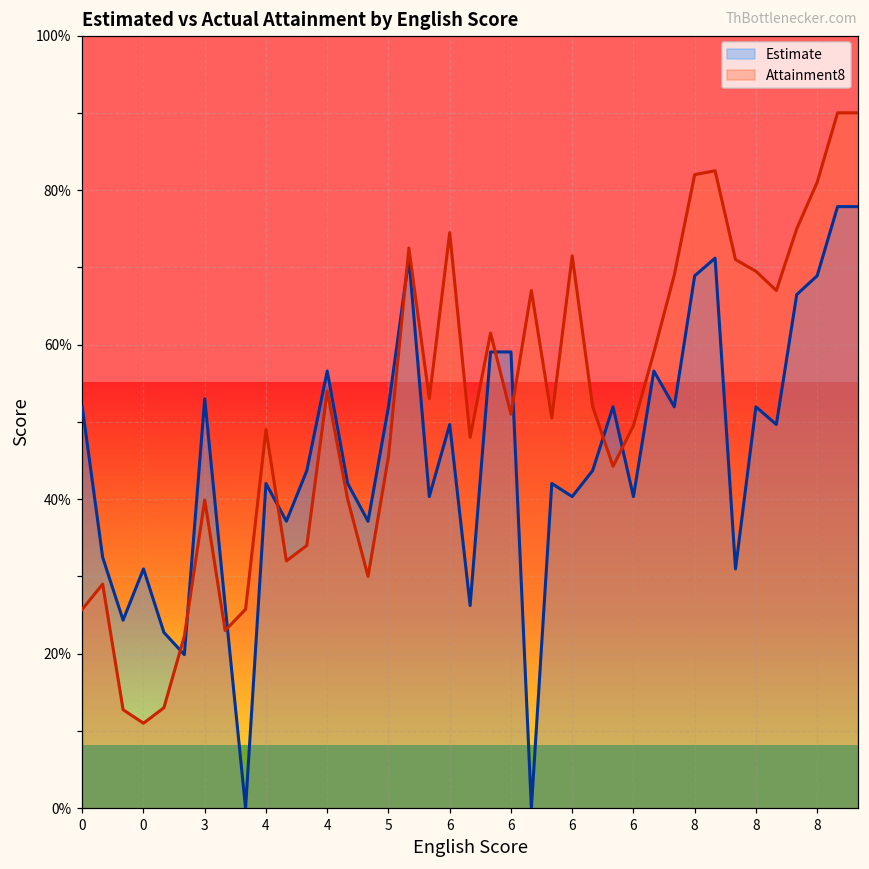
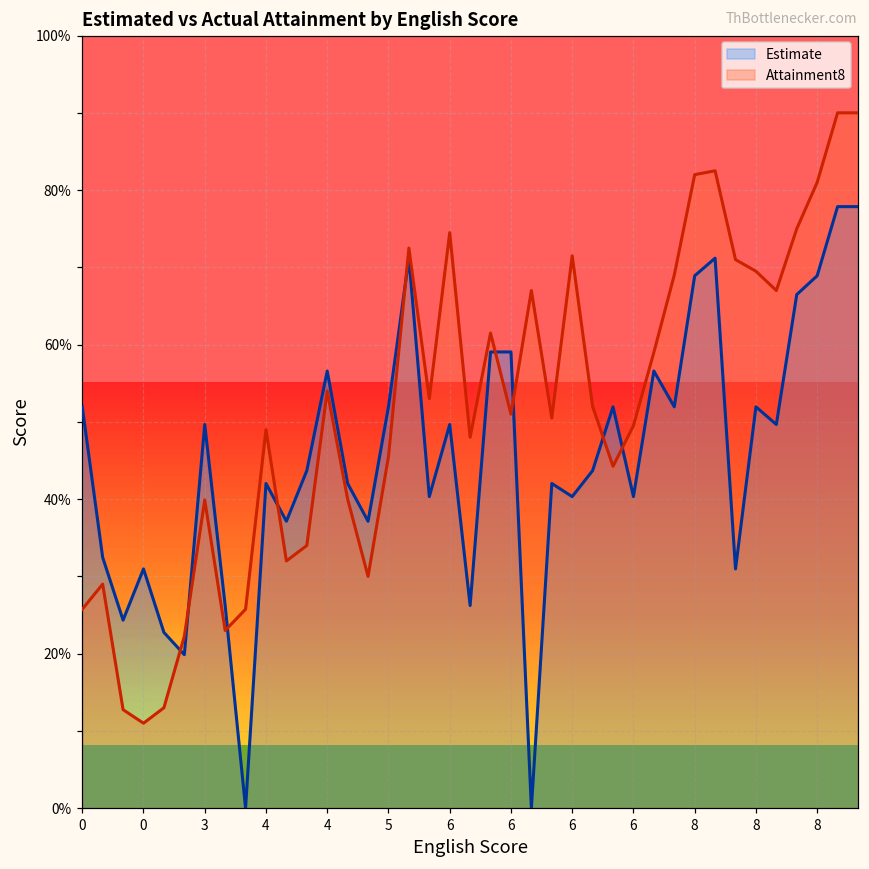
  {
    "Estimate": {
-     "3": "53%"
+     "3": "50%"
    },
    "Attainment8": {
      "3": "40%"
    }
  }
